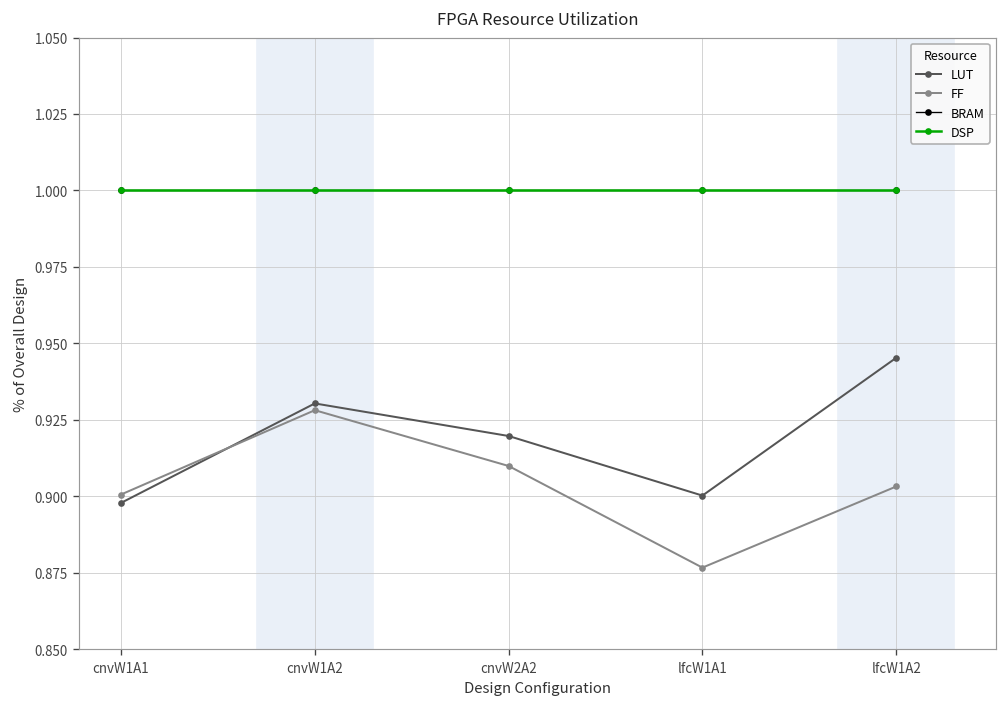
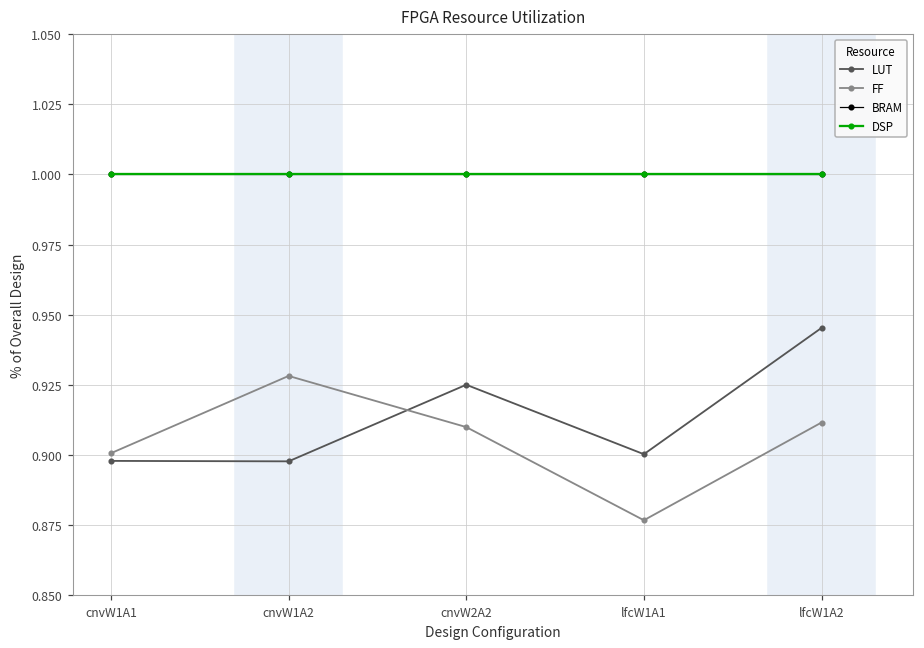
  {
    "LUT": {
      "cnvW1A1": 0.898,
-     "cnvW1A2": 0.930,
-     "cnvW2A2": 0.920,
+     "cnvW1A2": 0.898,
+     "cnvW2A2": 0.925,
      "lfcW1A1": 0.900,
      "lfcW1A2": 0.945
    },
    "FF": {
      "cnvW1A1": 0.901,
      "cnvW1A2": 0.928,
      "cnvW2A2": 0.910,
      "lfcW1A1": 0.877,
-     "lfcW1A2": 0.903
+     "lfcW1A2": 0.911
    },
    "DSP": {
      "cnvW1A1": 1.000,
      "cnvW1A2": 1.000,
      "cnvW2A2": 1.000,
      "lfcW1A1": 1.000,
      "lfcW1A2": 1.000
    }
  }
